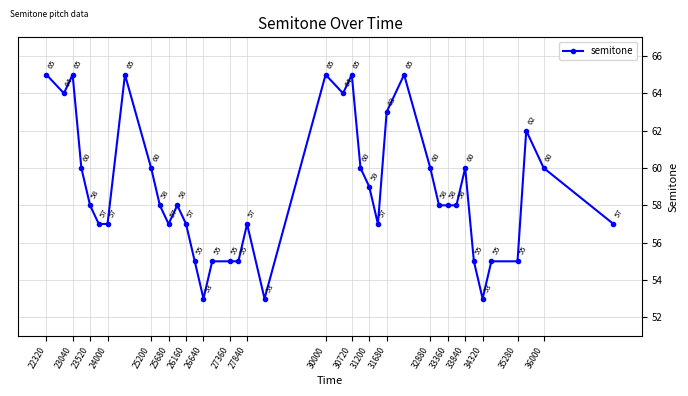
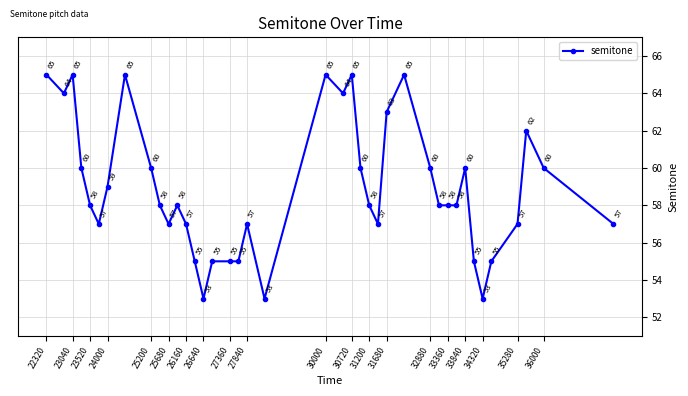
  {
    "22320": 65,
    "23040": 65,
    "23520": 58,
-   "24000": 57,
+   "24000": 59,
    "25200": 60,
    "25680": 57,
    "26160": 57,
    "26640": 53,
    "27840": 57,
    "30000": 65,
    "30720": 65,
-   "31200": 59,
+   "31200": 58,
    "31680": 63,
    "32880": 60,
    "33840": 60,
    "34320": 53,
-   "35280": 55,
+   "35280": 57,
    "36000": 60
  }
